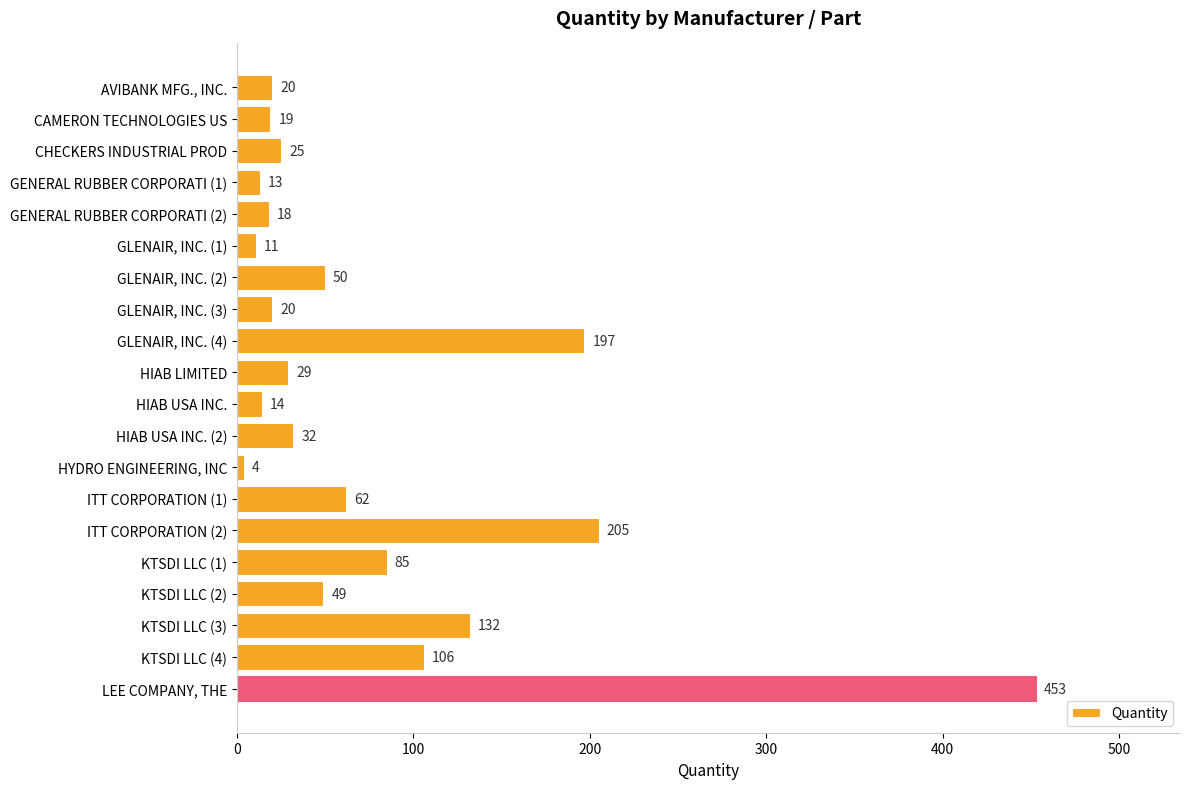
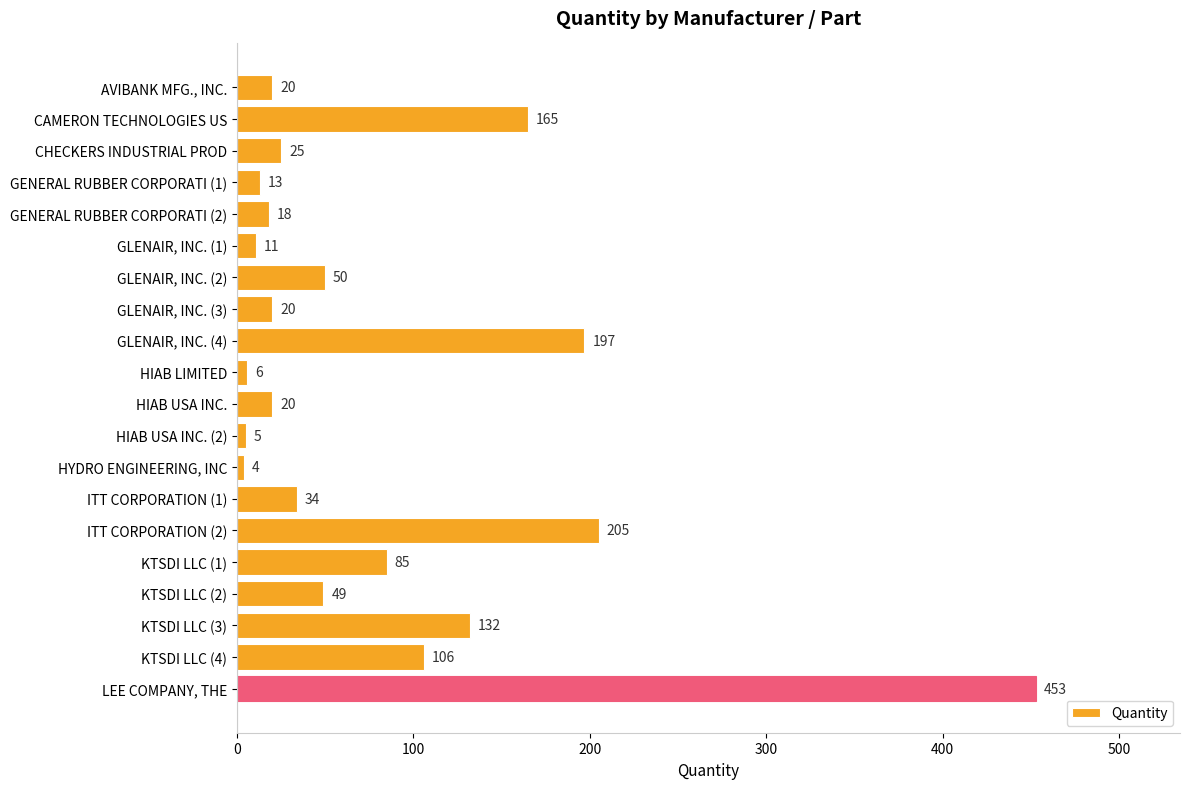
  {
    "AVIBANK MFG., INC.": 20,
-   "CAMERON TECHNOLOGIES US": 19,
+   "CAMERON TECHNOLOGIES US": 165,
    "CHECKERS INDUSTRIAL PROD": 25,
    "GENERAL RUBBER CORPORATI (1)": 13,
    "GENERAL RUBBER CORPORATI (2)": 18,
    "GLENAIR, INC. (1)": 11,
    "GLENAIR, INC. (2)": 50,
    "GLENAIR, INC. (3)": 20,
    "GLENAIR, INC. (4)": 197,
-   "HIAB LIMITED": 29,
-   "HIAB USA INC.": 14,
-   "HIAB USA INC. (2)": 32,
+   "HIAB LIMITED": 6,
+   "HIAB USA INC.": 20,
+   "HIAB USA INC. (2)": 5,
    "HYDRO ENGINEERING, INC": 4,
-   "ITT CORPORATION (1)": 62,
+   "ITT CORPORATION (1)": 34,
    "ITT CORPORATION (2)": 205,
    "KTSDI LLC (1)": 85,
    "KTSDI LLC (2)": 49,
    "KTSDI LLC (3)": 132,
    "KTSDI LLC (4)": 106,
    "LEE COMPANY, THE": 453
  }
